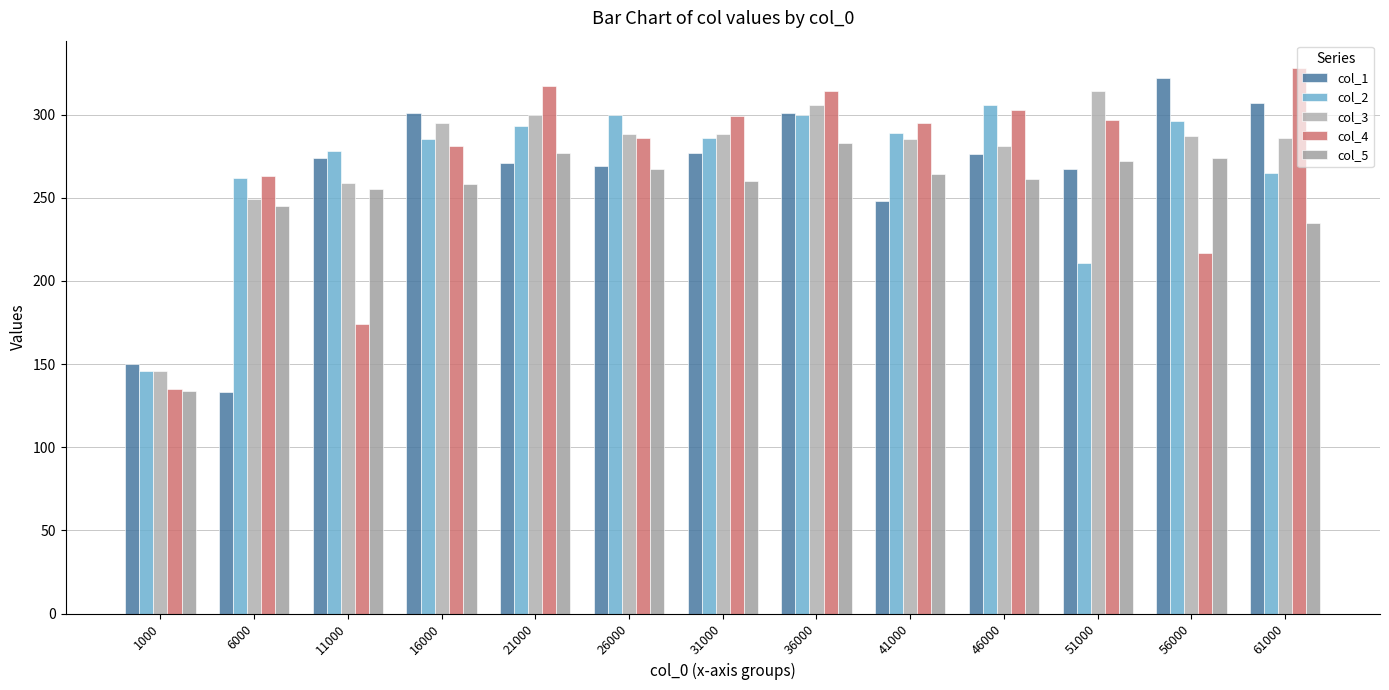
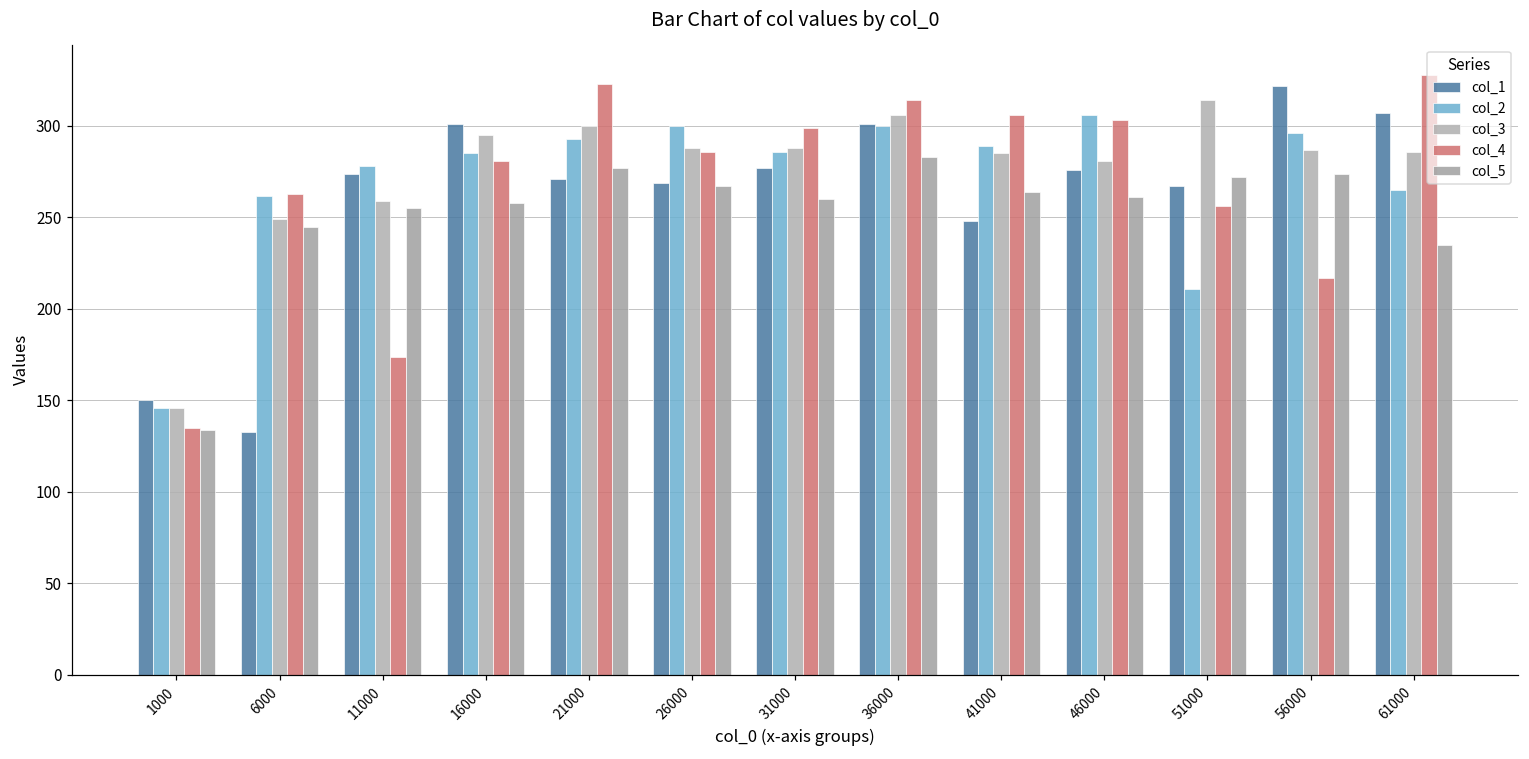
  {
    "col_1": {
      "1000": 150,
      "6000": 133,
      "11000": 274,
      "16000": 301,
      "21000": 271,
      "26000": 269,
      "31000": 277,
      "36000": 301,
      "41000": 248,
      "46000": 276,
      "51000": 267,
      "56000": 322,
      "61000": 307
    },
    "col_2": {
      "1000": 146,
      "6000": 262,
      "11000": 278,
      "16000": 285,
      "21000": 293,
      "26000": 300,
      "31000": 286,
      "36000": 300,
      "41000": 289,
      "46000": 306,
      "51000": 211,
      "56000": 296,
      "61000": 265
    },
    "col_4": {
      "1000": 135,
      "6000": 263,
      "11000": 174,
      "16000": 281,
-     "21000": 317,
+     "21000": 323,
      "26000": 286,
      "31000": 299,
      "36000": 314,
-     "41000": 295,
+     "41000": 306,
      "46000": 303,
-     "51000": 297,
+     "51000": 256,
      "56000": 217
    }
  }
